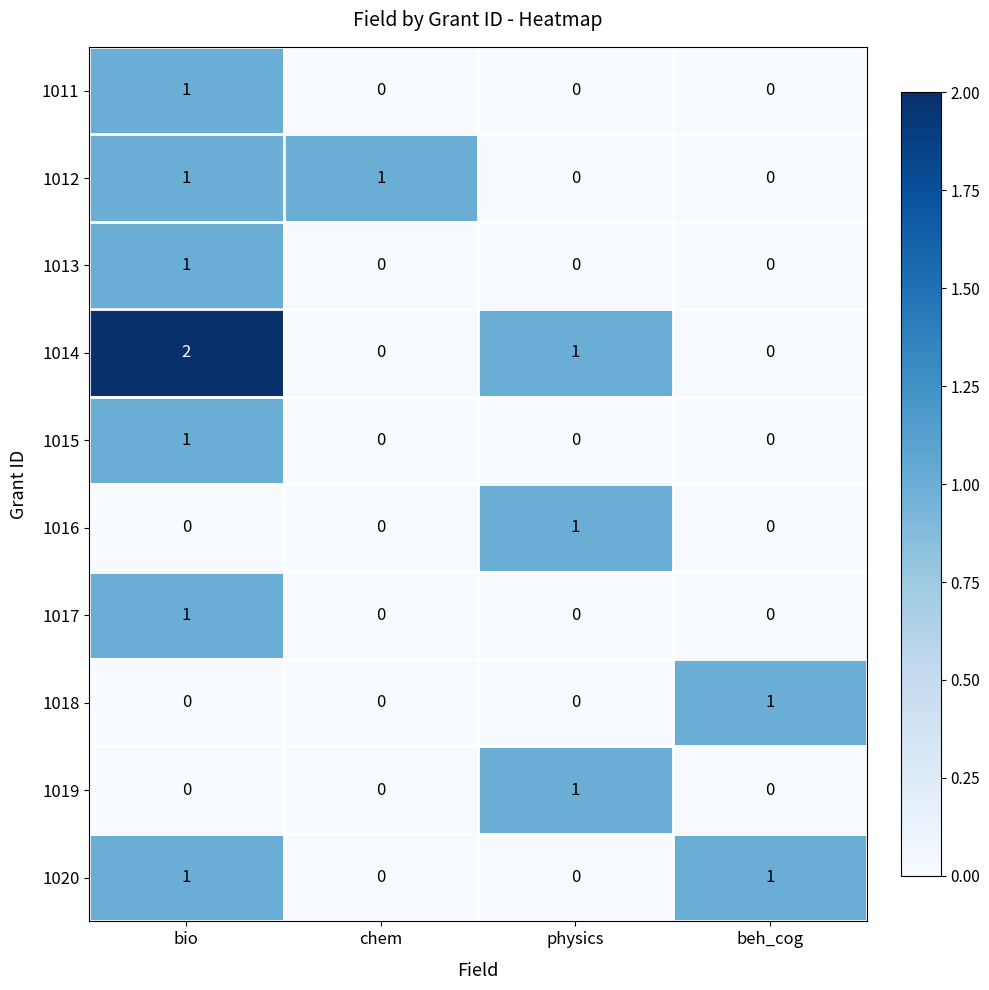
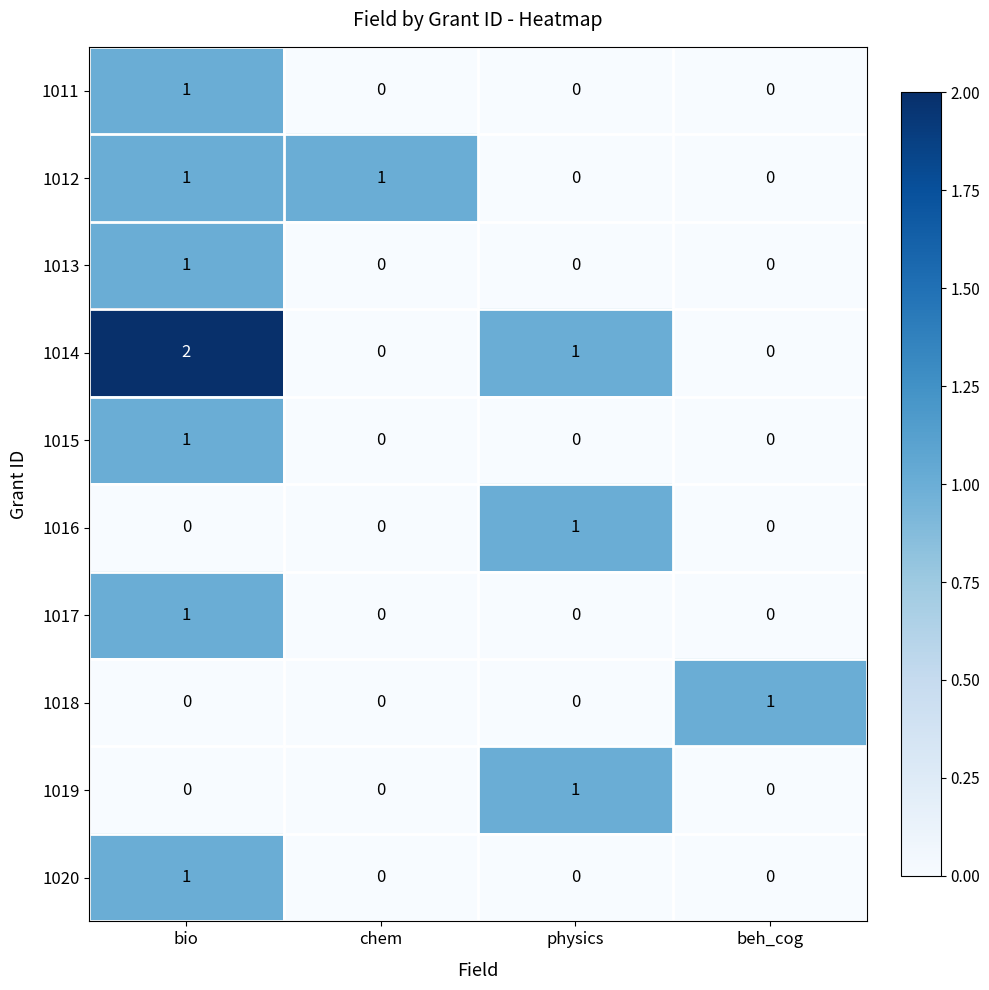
  {
    "1011": {
      "bio": 1,
      "chem": 0,
      "physics": 0,
      "beh_cog": 0
    },
    "1012": {
      "bio": 1,
      "chem": 1,
      "physics": 0,
      "beh_cog": 0
    },
    "1013": {
      "bio": 1,
      "chem": 0,
      "physics": 0,
      "beh_cog": 0
    },
    "1014": {
      "bio": 2,
      "chem": 0,
      "physics": 1,
      "beh_cog": 0
    },
    "1015": {
      "bio": 1,
      "chem": 0,
      "physics": 0,
      "beh_cog": 0
    },
    "1016": {
      "bio": 0,
      "chem": 0,
      "physics": 1,
      "beh_cog": 0
    },
    "1017": {
      "bio": 1,
      "chem": 0,
      "physics": 0,
      "beh_cog": 0
    },
    "1018": {
      "bio": 0,
      "chem": 0,
      "physics": 0,
      "beh_cog": 1
    },
    "1019": {
      "bio": 0,
      "chem": 0,
      "physics": 1,
      "beh_cog": 0
    },
    "1020": {
      "bio": 1,
      "chem": 0,
      "physics": 0,
-     "beh_cog": 1
+     "beh_cog": 0
    }
  }
